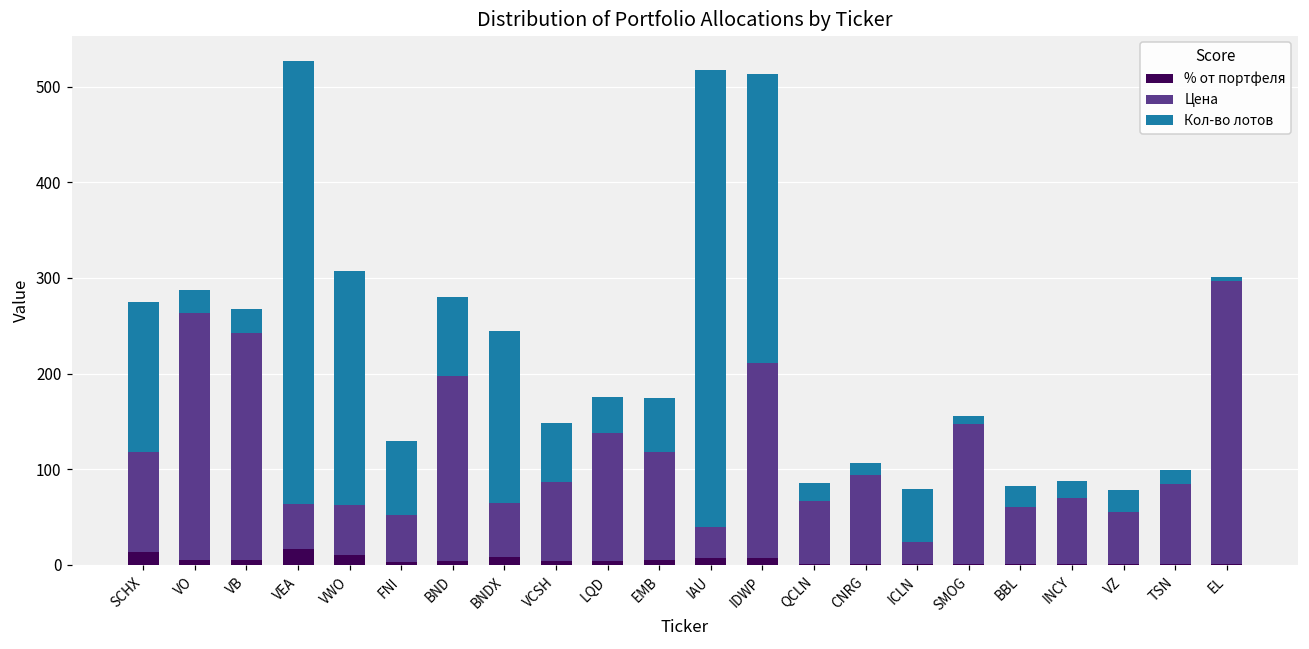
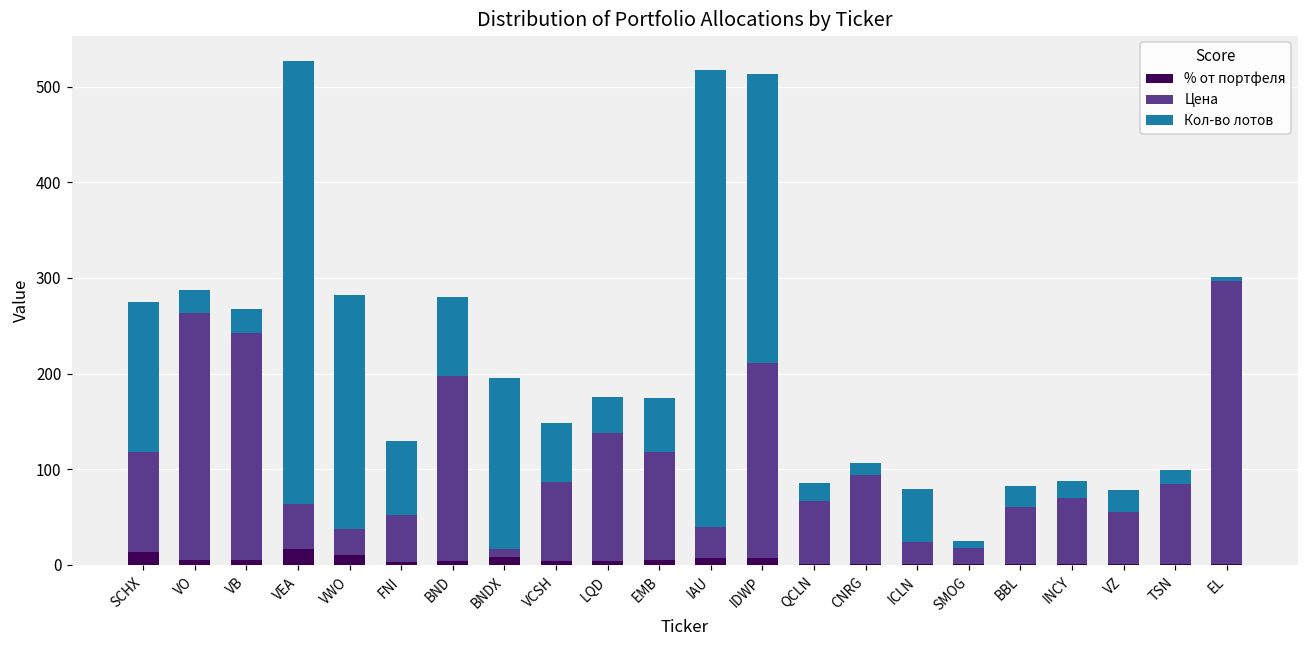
  {
    "% от портфеля": {
      "SCHX": 10,
      "VO": 0,
      "VB": 0,
      "VEA": 20,
      "VWO": 10,
      "FNI": 0,
      "BND": 0,
      "BNDX": 10,
      "VCSH": 0,
      "LQD": 0,
      "EMB": 0,
      "IAU": 10,
      "IDWP": 10
    },
    "Цена": {
      "SCHX": 110,
      "VO": 260,
      "VB": 240,
      "VEA": 50,
-     "VWO": 50,
+     "VWO": 30,
      "FNI": 50,
      "BND": 190,
-     "BNDX": 60,
+     "BNDX": 10,
      "VCSH": 80,
      "LQD": 130,
      "EMB": 110,
      "IAU": 30,
      "IDWP": 200,
      "QCLN": 70,
      "CNRG": 90,
      "ICLN": 20,
-     "SMOG": 150,
+     "SMOG": 20,
      "BBL": 60,
      "INCY": 70,
      "VZ": 50,
      "TSN": 80,
      "EL": 300
    },
    "Кол-во лотов": {
      "SCHX": 160,
      "VO": 20,
      "VB": 30,
      "VEA": 460,
      "VWO": 240,
      "FNI": 80,
      "BND": 80,
      "BNDX": 180,
      "VCSH": 60,
      "LQD": 40,
      "EMB": 60,
      "IAU": 480,
      "IDWP": 300,
      "QCLN": 20,
      "CNRG": 10,
      "ICLN": 60,
      "SMOG": 10,
      "BBL": 20,
      "INCY": 20,
      "VZ": 20,
      "TSN": 20,
      "EL": 0
    }
  }
